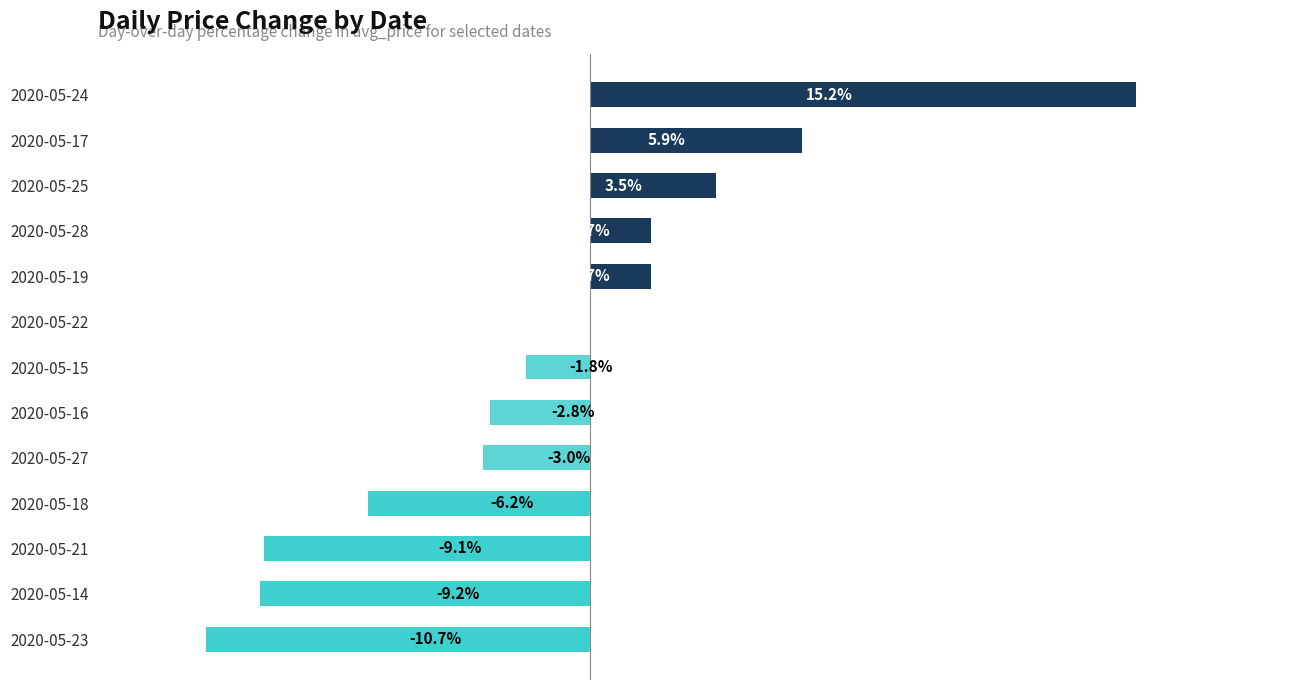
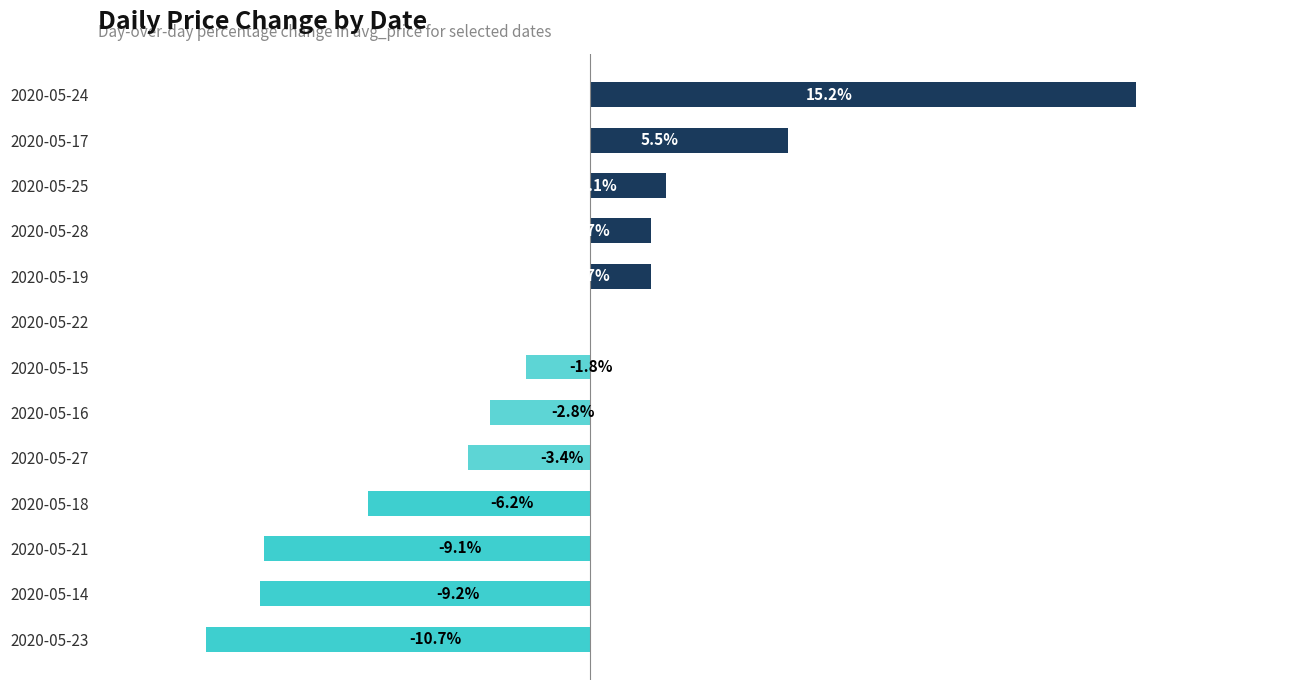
  {
    "2020-05-24": "15.2%",
-   "2020-05-17": "5.9%",
-   "2020-05-25": "3.5%",
+   "2020-05-17": "5.5%",
+   "2020-05-25": "2.1%",
    "2020-05-16": "-2.8%",
-   "2020-05-27": "-3.0%",
+   "2020-05-27": "-3.4%",
    "2020-05-18": "-6.2%",
    "2020-05-21": "-9.1%",
    "2020-05-14": "-9.2%",
    "2020-05-23": "-10.7%"
  }
